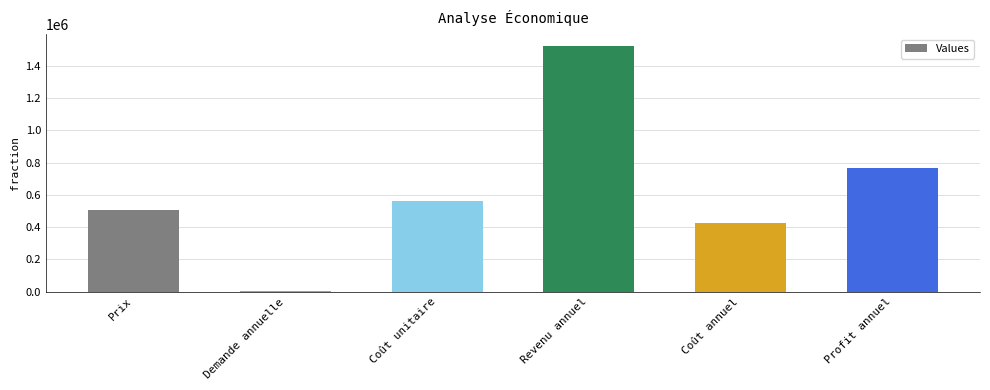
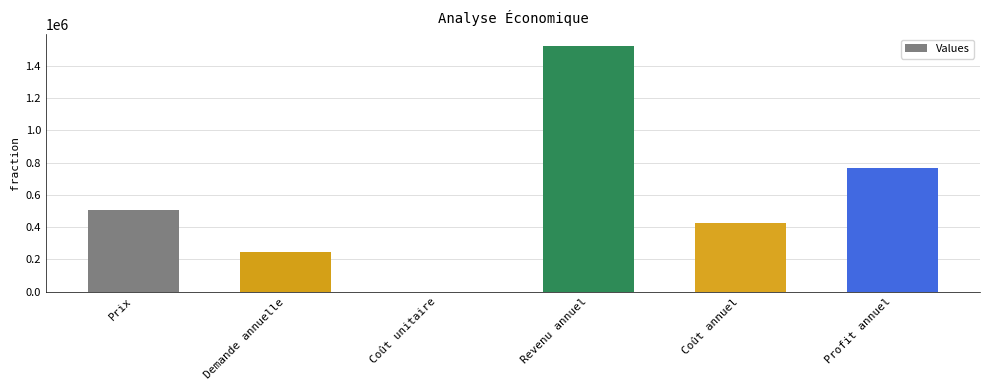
  {
    "Prix": 510000,
-   "Demande annuelle": 10000,
-   "Coût unitaire": 570000,
+   "Demande annuelle": 240000,
+   "Coût unitaire": 0,
    "Revenu annuel": 1520000,
    "Coût annuel": 420000,
    "Profit annuel": 770000
  }
